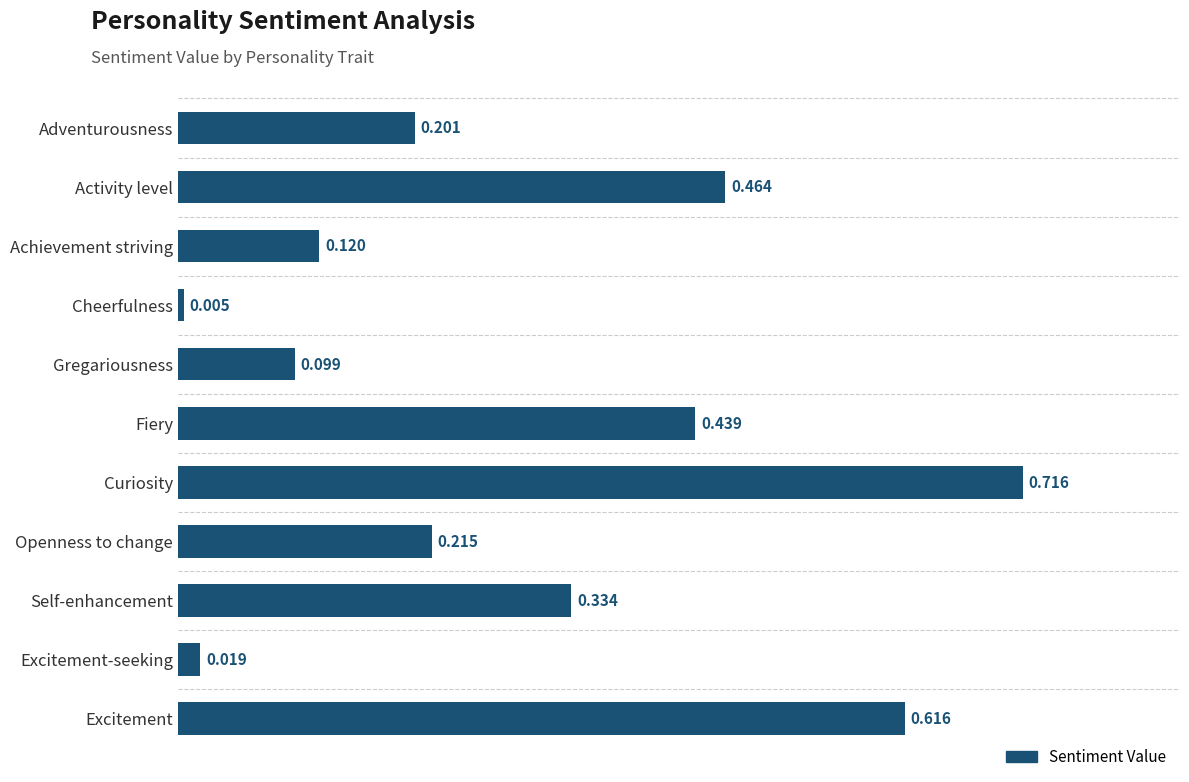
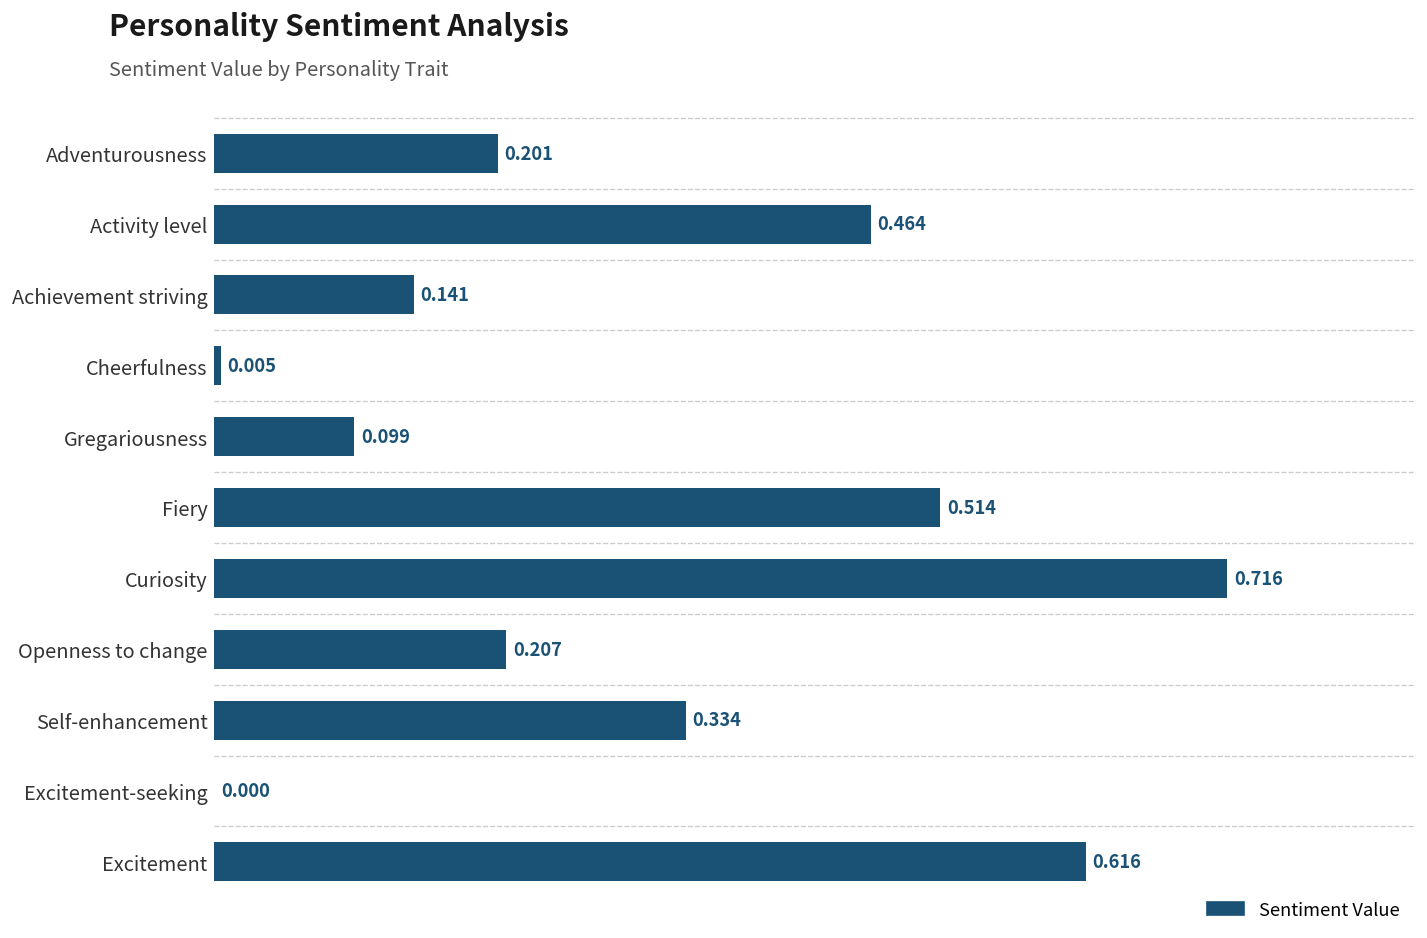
  {
    "Adventurousness": 0.201,
    "Activity level": 0.464,
-   "Achievement striving": 0.120,
+   "Achievement striving": 0.141,
    "Cheerfulness": 0.005,
    "Gregariousness": 0.099,
-   "Fiery": 0.439,
+   "Fiery": 0.514,
    "Curiosity": 0.716,
-   "Openness to change": 0.215,
+   "Openness to change": 0.207,
    "Self-enhancement": 0.334,
-   "Excitement-seeking": 0.019,
+   "Excitement-seeking": 0.000,
    "Excitement": 0.616
  }
